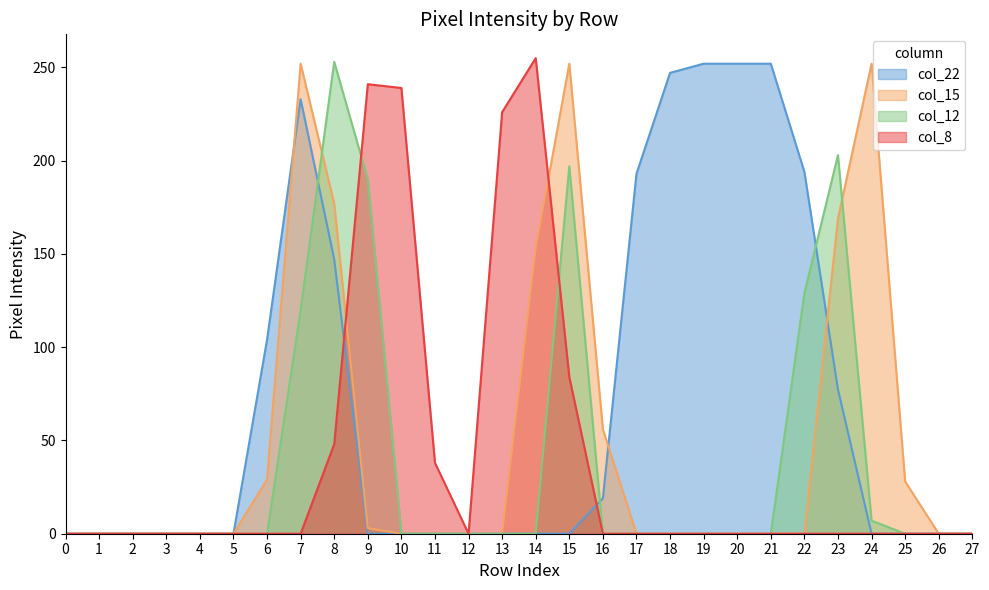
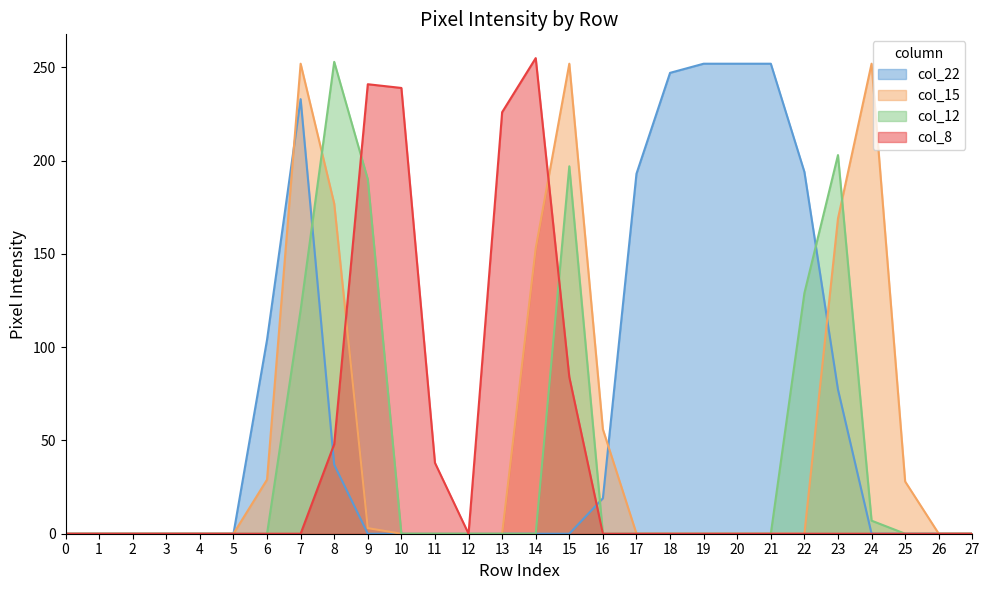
  {
    "col_22": {
      "6": 104,
      "7": 233,
-     "8": 147,
+     "8": 37,
      "9": 0,
      "15": 0,
      "16": 19,
      "17": 193,
      "18": 247,
      "19": 252,
      "20": 252,
      "21": 252,
      "22": 194,
      "23": 77
    },
    "col_15": {
      "6": 29,
      "7": 252,
      "8": 177,
      "9": 3,
      "14": 153,
      "15": 252,
      "16": 56,
      "23": 169,
      "24": 252,
      "25": 28
    },
    "col_12": {
      "7": 120,
      "8": 253,
      "9": 190,
      "15": 197,
      "22": 129,
      "23": 203,
      "24": 7
    },
    "col_8": {
      "7": 0,
      "8": 48,
      "9": 241,
      "10": 239,
      "11": 38,
      "13": 226,
      "14": 255,
      "15": 84,
      "23": 0
    }
  }
